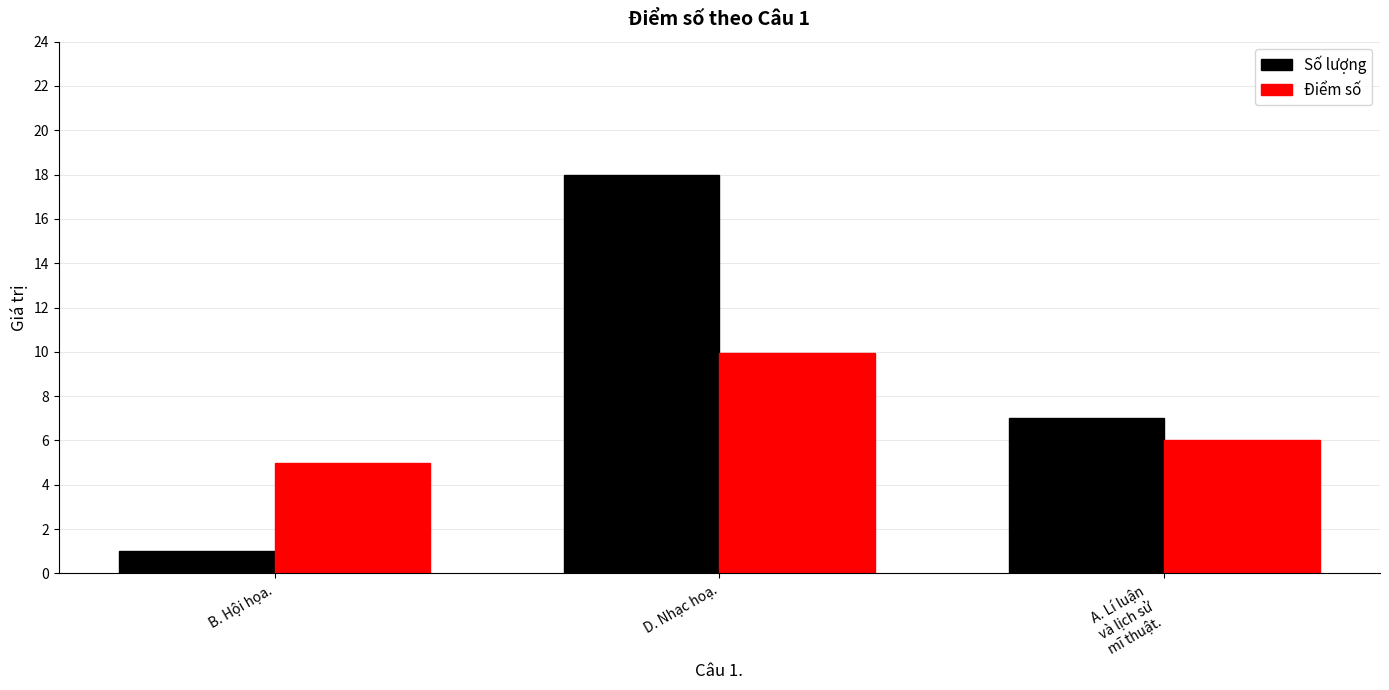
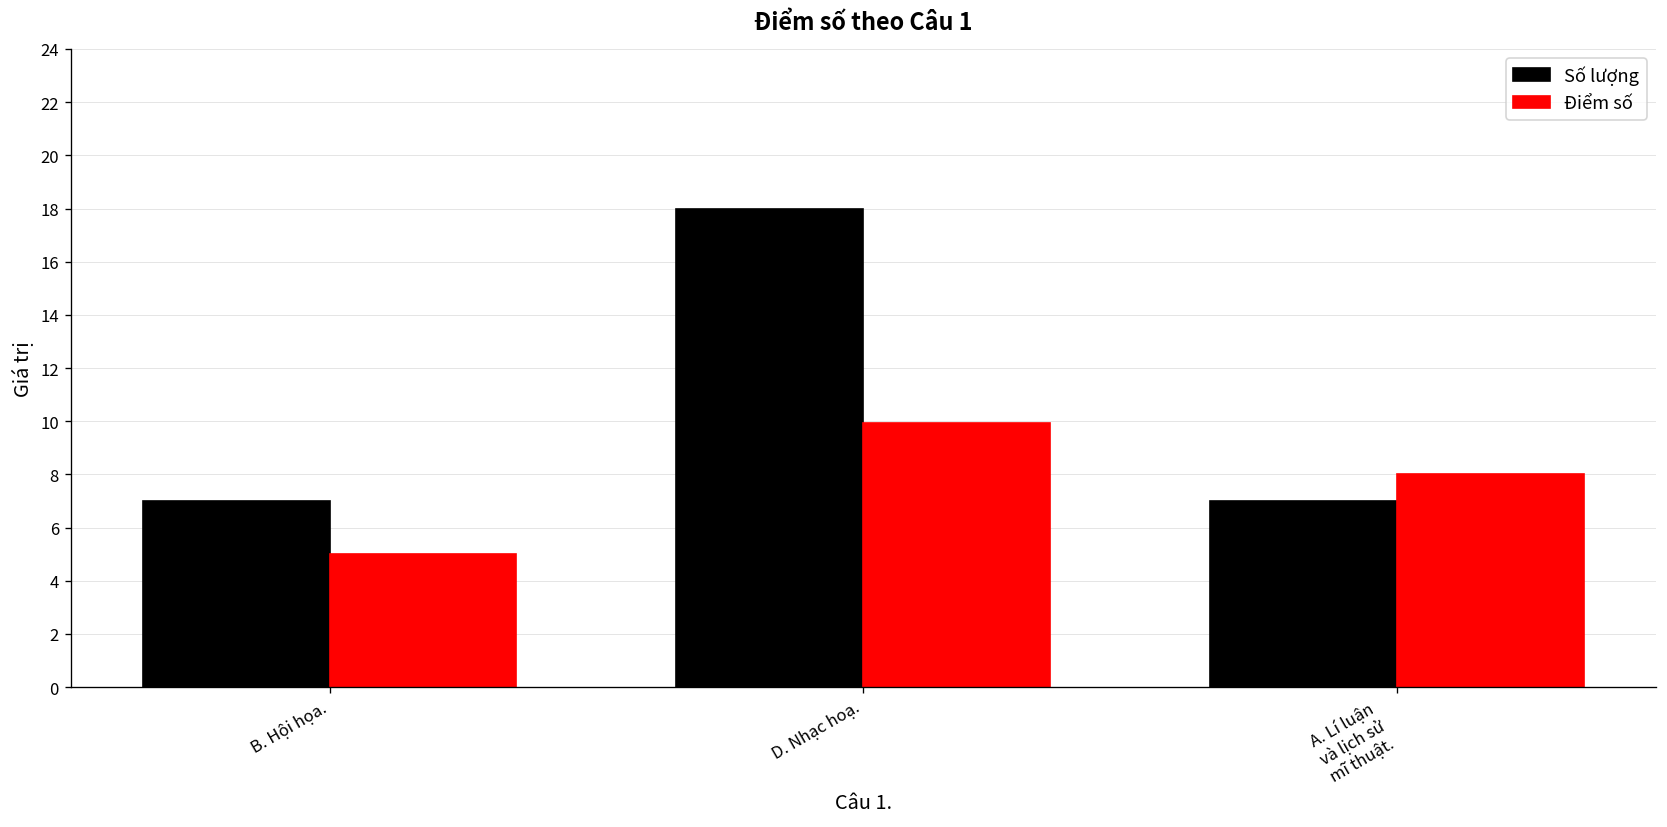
  {
    "Số lượng": {
-     "B. Hội họa.": 1,
+     "B. Hội họa.": 7,
      "D. Nhạc hoạ.": 18,
      "A. Lí luận và lịch sử mĩ thuật.": 7
    },
    "Điểm số": {
      "B. Hội họa.": 5,
      "D. Nhạc hoạ.": 10,
-     "A. Lí luận và lịch sử mĩ thuật.": 6
+     "A. Lí luận và lịch sử mĩ thuật.": 8
    }
  }
